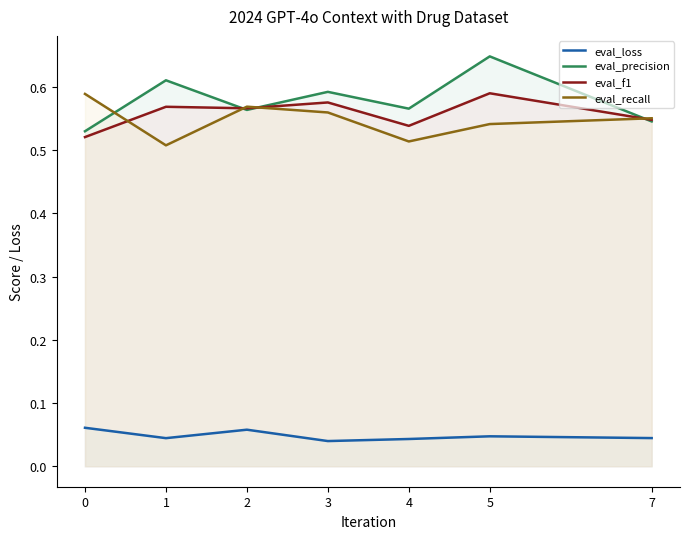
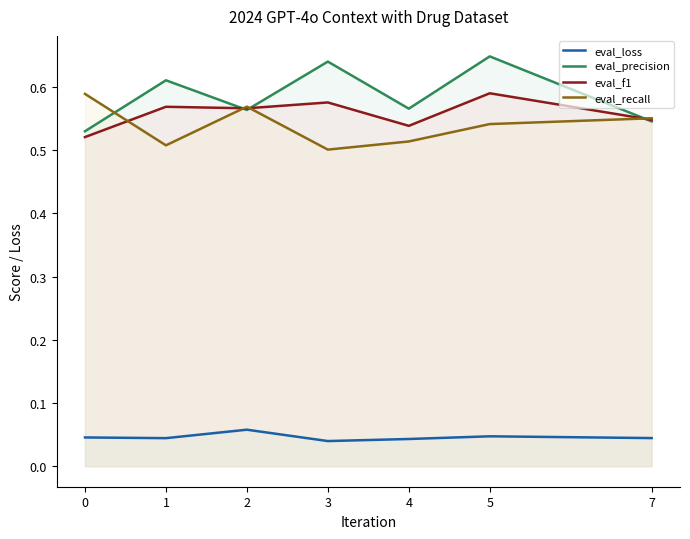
  {
    "eval_loss": {
-     "0": 0.06,
+     "0": 0.05,
      "1": 0.04,
      "2": 0.06,
      "3": 0.04,
      "4": 0.04,
      "5": 0.05,
      "7": 0.04
    },
    "eval_precision": {
      "0": 0.53,
      "1": 0.61,
-     "3": 0.59,
+     "3": 0.64,
      "4": 0.57,
      "5": 0.65
    },
    "eval_f1": {
      "0": 0.52,
      "1": 0.57,
      "3": 0.58,
      "4": 0.54,
      "5": 0.59
    },
    "eval_recall": {
      "0": 0.59,
      "1": 0.51,
-     "3": 0.56,
+     "3": 0.50,
      "4": 0.51,
      "5": 0.54
    }
  }
